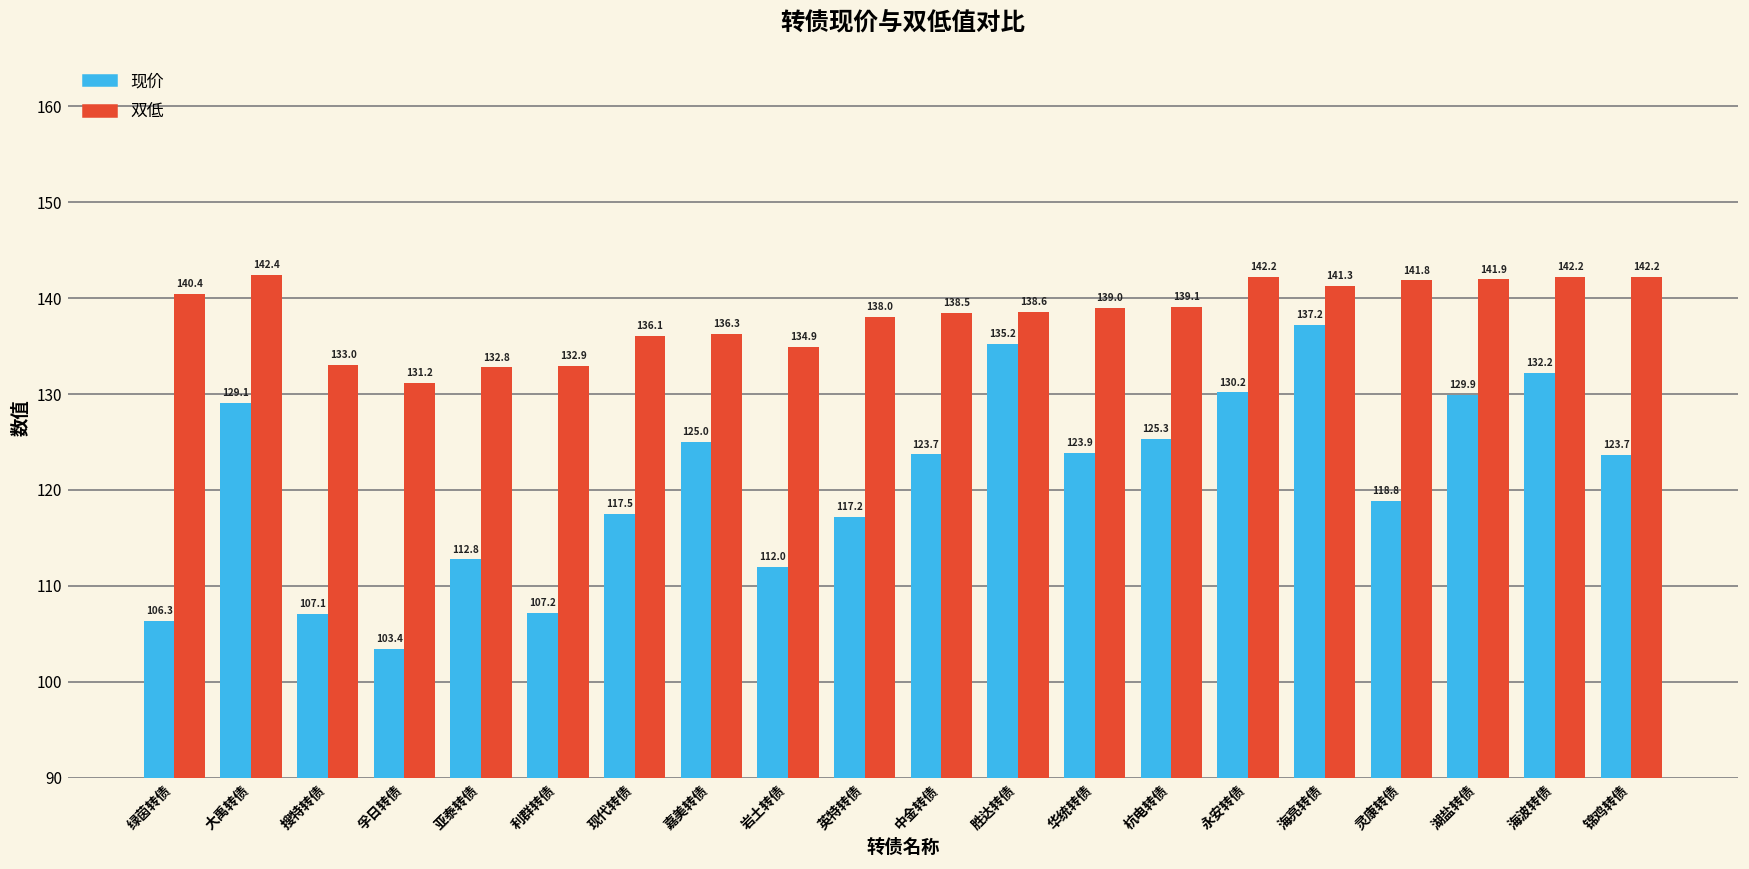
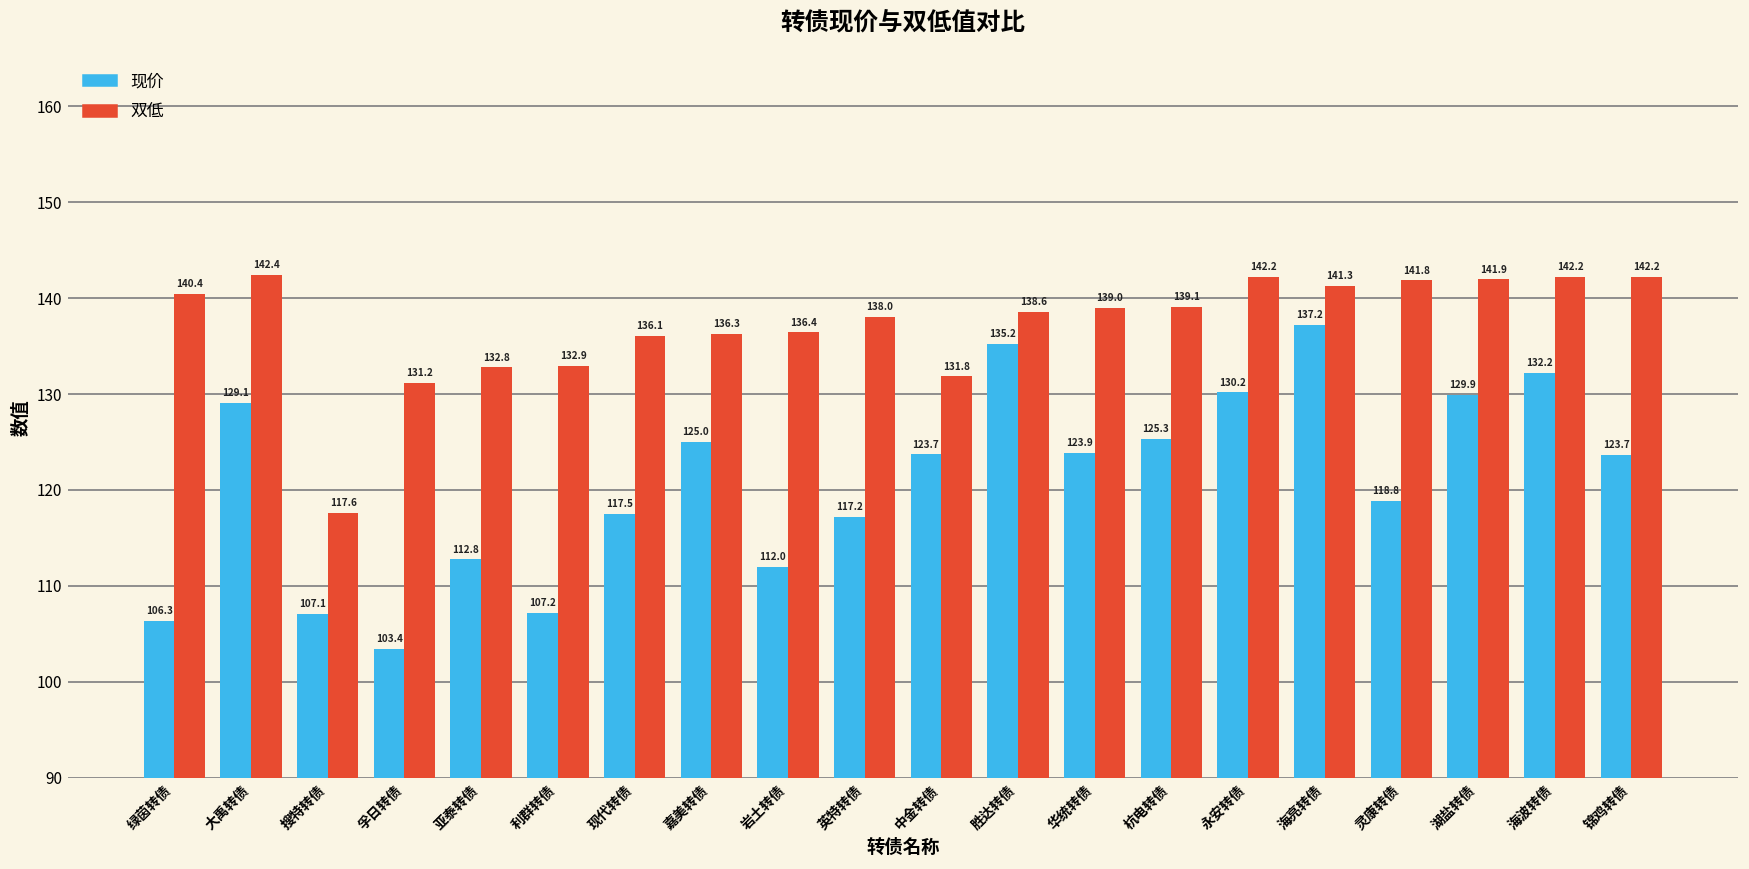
  {
    "现价": {
      "绿茵转债": 106.3,
      "大禹转债": 129.1,
      "搜特转债": 107.1,
      "孚日转债": 103.4,
      "亚泰转债": 112.8,
      "利群转债": 107.2,
      "现代转债": 117.5,
      "嘉美转债": 125.0,
      "岩土转债": 112.0,
      "英特转债": 117.2,
      "中金转债": 123.7,
      "胜达转债": 135.2,
      "华统转债": 123.9,
      "杭电转债": 125.3,
      "永安转债": 130.2,
      "海亮转债": 137.2,
      "灵康转债": 118.8,
      "湖盐转债": 129.9,
      "海波转债": 132.2,
      "锦鸡转债": 123.7
    },
    "双低": {
      "绿茵转债": 140.4,
      "大禹转债": 142.4,
-     "搜特转债": 133.0,
+     "搜特转债": 117.6,
      "孚日转债": 131.2,
      "亚泰转债": 132.8,
      "利群转债": 132.9,
      "现代转债": 136.1,
      "嘉美转债": 136.3,
-     "岩土转债": 134.9,
+     "岩土转债": 136.4,
      "英特转债": 138.0,
-     "中金转债": 138.5,
+     "中金转债": 131.8,
      "胜达转债": 138.6,
      "华统转债": 139.0,
      "杭电转债": 139.1,
      "永安转债": 142.2,
      "海亮转债": 141.3,
      "灵康转债": 141.8,
      "湖盐转债": 141.9,
      "海波转债": 142.2,
      "锦鸡转债": 142.2
    }
  }
